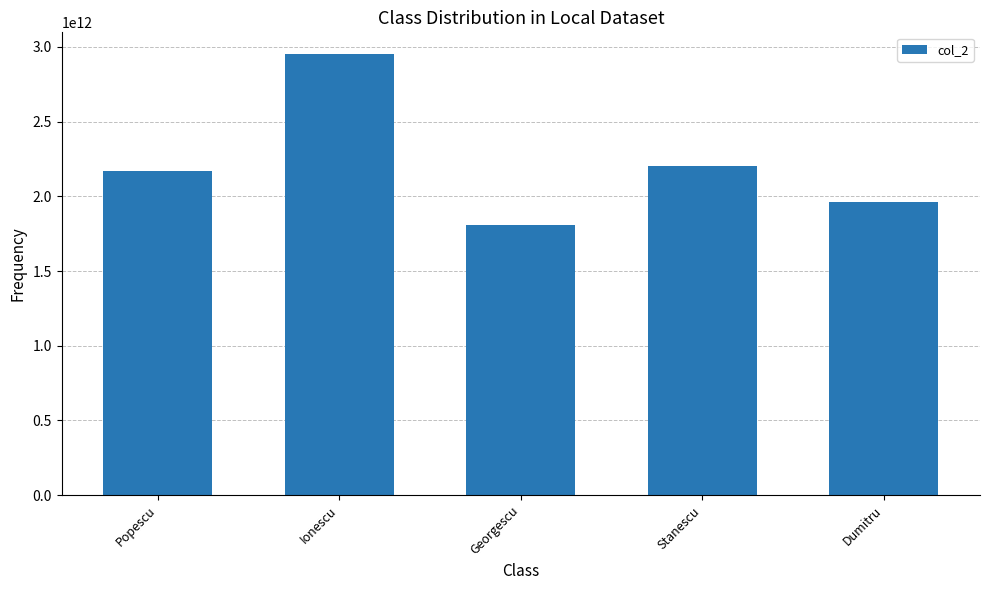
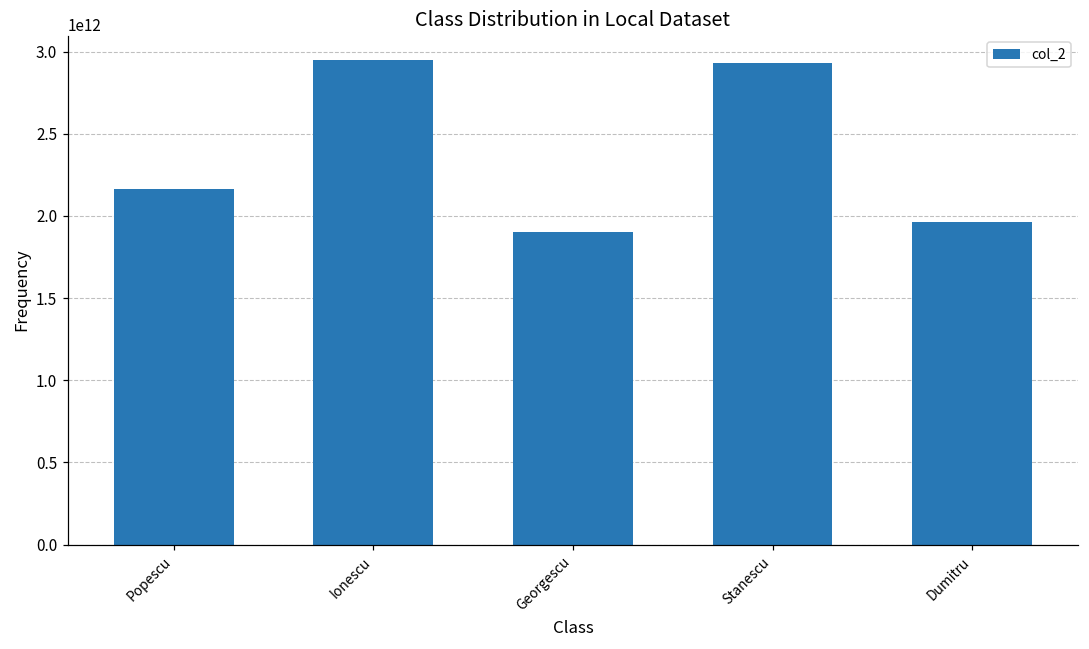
  {
    "Popescu": 2170000000000,
    "Ionescu": 2950000000000,
-   "Georgescu": 1810000000000,
-   "Stanescu": 2210000000000,
+   "Georgescu": 1900000000000,
+   "Stanescu": 2930000000000,
    "Dumitru": 1960000000000
  }
